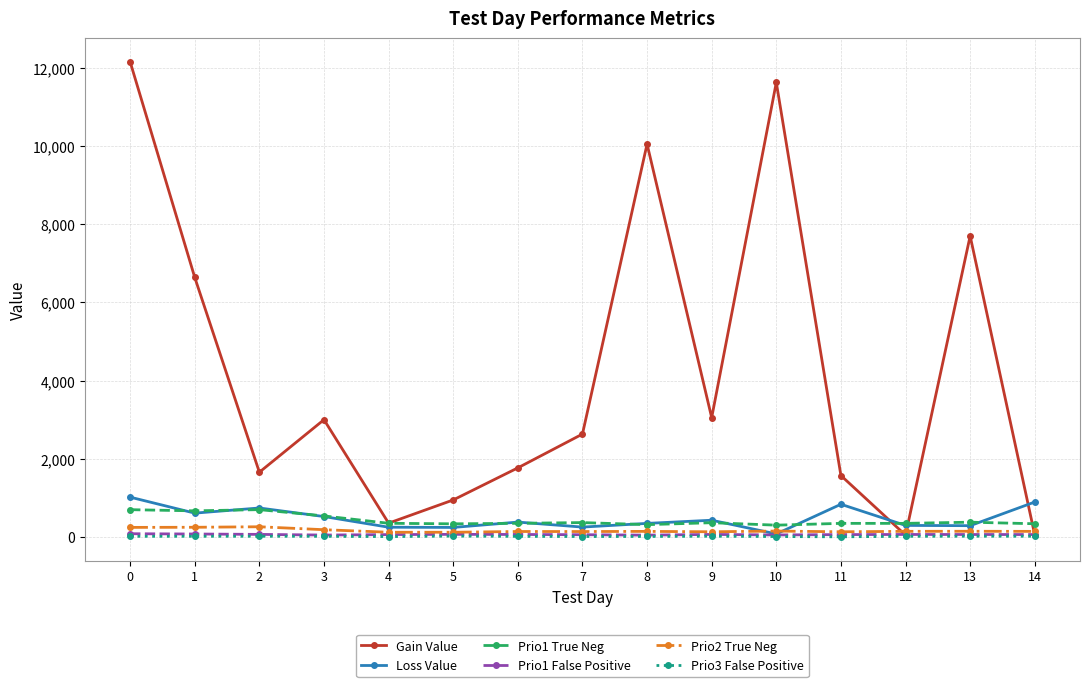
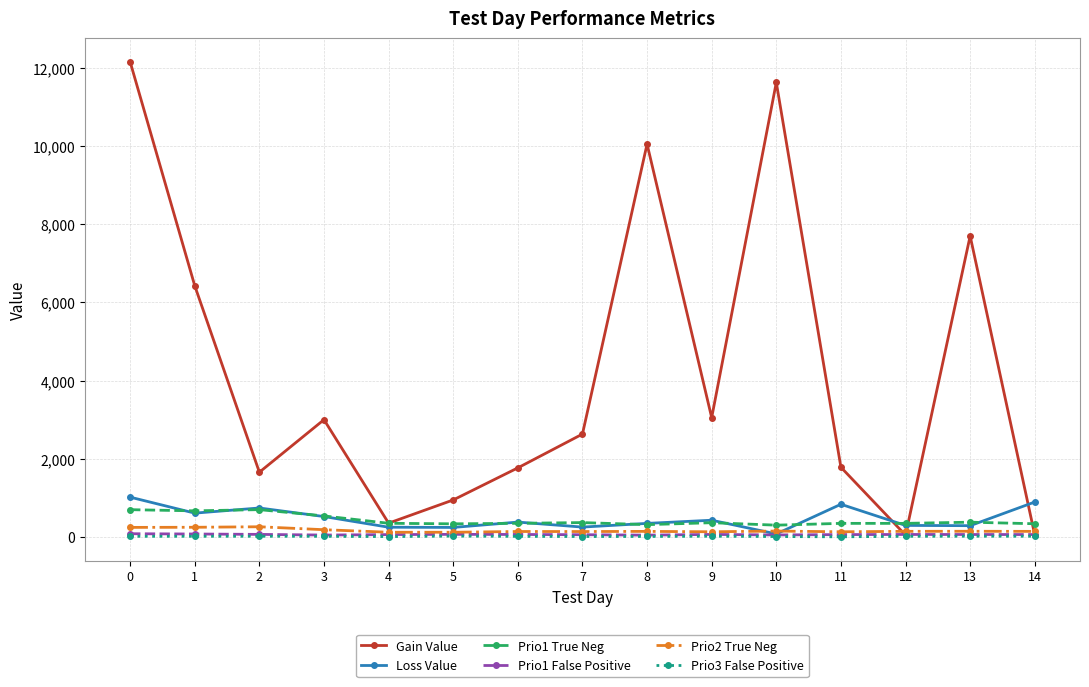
  {
    "Gain Value": {
      "0": "12,200",
-     "1": "6,600",
+     "1": "6,400",
      "2": "1,700",
      "3": "3,000",
      "5": "900",
      "6": "1,800",
      "7": "2,600",
      "8": "10,000",
      "9": "3,100",
      "10": "11,600",
-     "11": "1,600",
+     "11": "1,800",
      "13": "7,700"
    },
    "Loss Value": {
      "0": "1,000",
      "4": "200",
      "5": "200",
      "7": "300",
      "11": "800",
      "13": "300",
      "14": "900"
    },
    "Prio1 False Positive": {
      "0": "100"
    },
    "Prio2 True Neg": {
      "0": "200",
      "1": "200",
      "2": "300",
      "3": "200",
      "6": "100",
      "7": "100",
      "8": "100",
      "9": "100",
      "10": "200",
      "11": "100",
      "12": "100",
      "13": "100",
      "14": "100"
    }
  }
